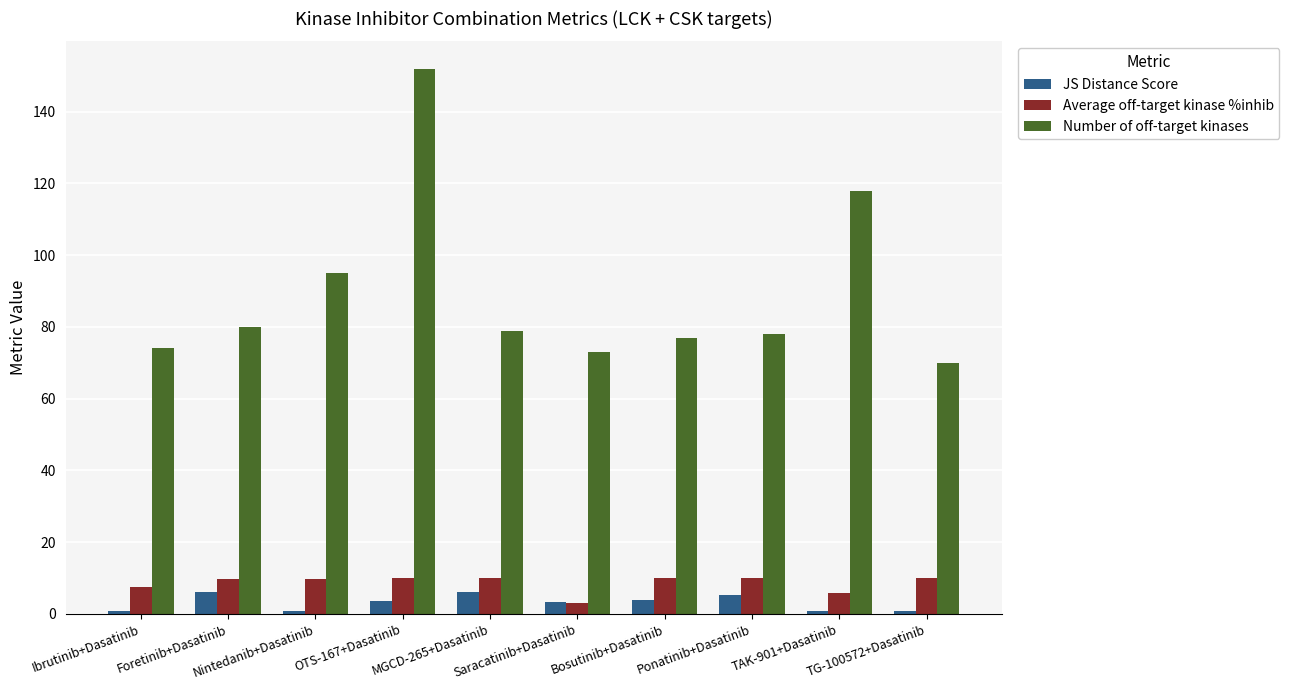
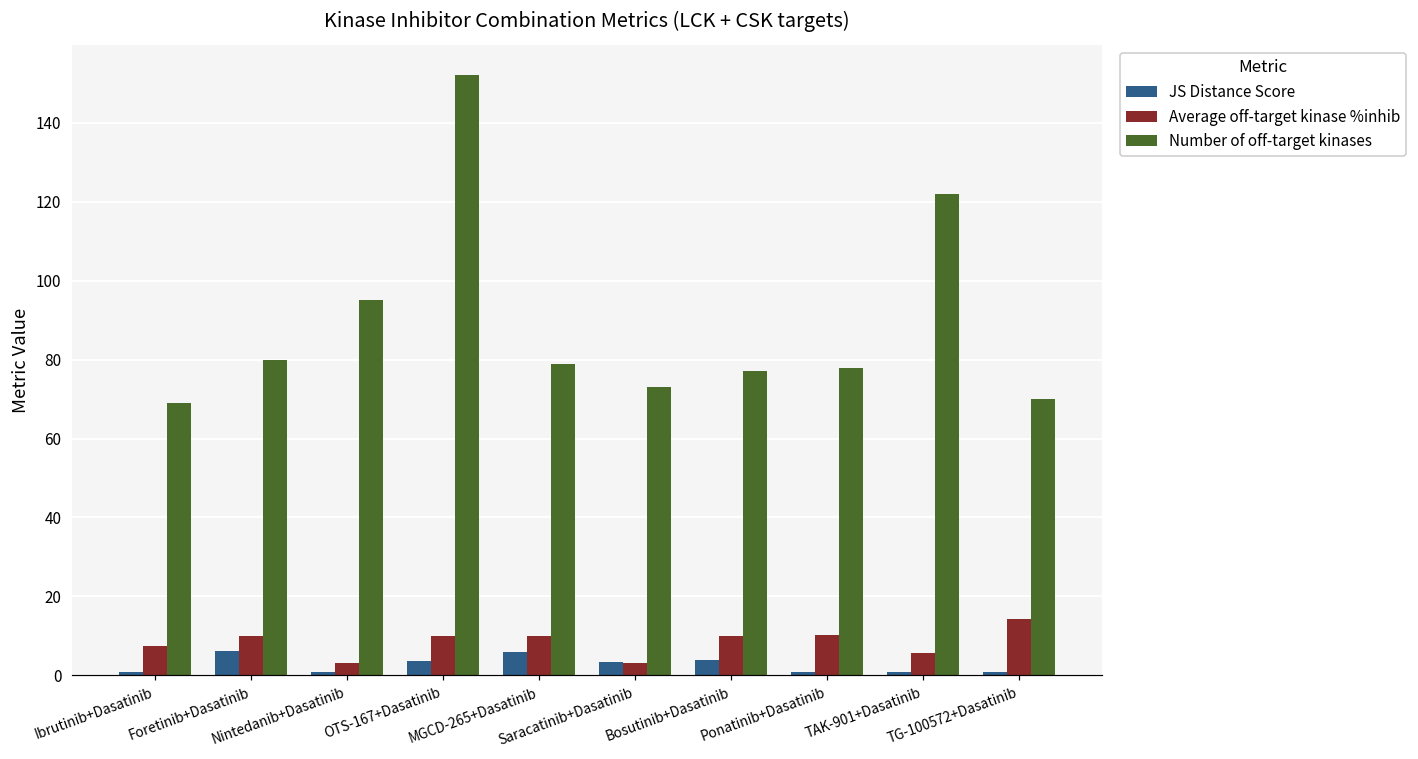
  {
    "JS Distance Score": {
      "Ibrutinib+Dasatinib": 1,
      "Foretinib+Dasatinib": 6,
      "Nintedanib+Dasatinib": 1,
      "OTS-167+Dasatinib": 4,
      "MGCD-265+Dasatinib": 6,
      "Saracatinib+Dasatinib": 3,
      "Bosutinib+Dasatinib": 4,
-     "Ponatinib+Dasatinib": 5,
+     "Ponatinib+Dasatinib": 1,
      "TAK-901+Dasatinib": 1,
      "TG-100572+Dasatinib": 1
    },
    "Average off-target kinase %inhib": {
      "Ibrutinib+Dasatinib": 8,
      "Foretinib+Dasatinib": 10,
-     "Nintedanib+Dasatinib": 10,
+     "Nintedanib+Dasatinib": 3,
      "OTS-167+Dasatinib": 10,
      "MGCD-265+Dasatinib": 10,
      "Saracatinib+Dasatinib": 3,
      "Bosutinib+Dasatinib": 10,
      "Ponatinib+Dasatinib": 10,
      "TAK-901+Dasatinib": 6,
-     "TG-100572+Dasatinib": 10
+     "TG-100572+Dasatinib": 14
    },
    "Number of off-target kinases": {
-     "Ibrutinib+Dasatinib": 74,
+     "Ibrutinib+Dasatinib": 69,
      "Foretinib+Dasatinib": 80,
      "Nintedanib+Dasatinib": 95,
      "OTS-167+Dasatinib": 152,
      "MGCD-265+Dasatinib": 79,
      "Saracatinib+Dasatinib": 73,
      "Bosutinib+Dasatinib": 77,
      "Ponatinib+Dasatinib": 78,
-     "TAK-901+Dasatinib": 118,
+     "TAK-901+Dasatinib": 122,
      "TG-100572+Dasatinib": 70
    }
  }
